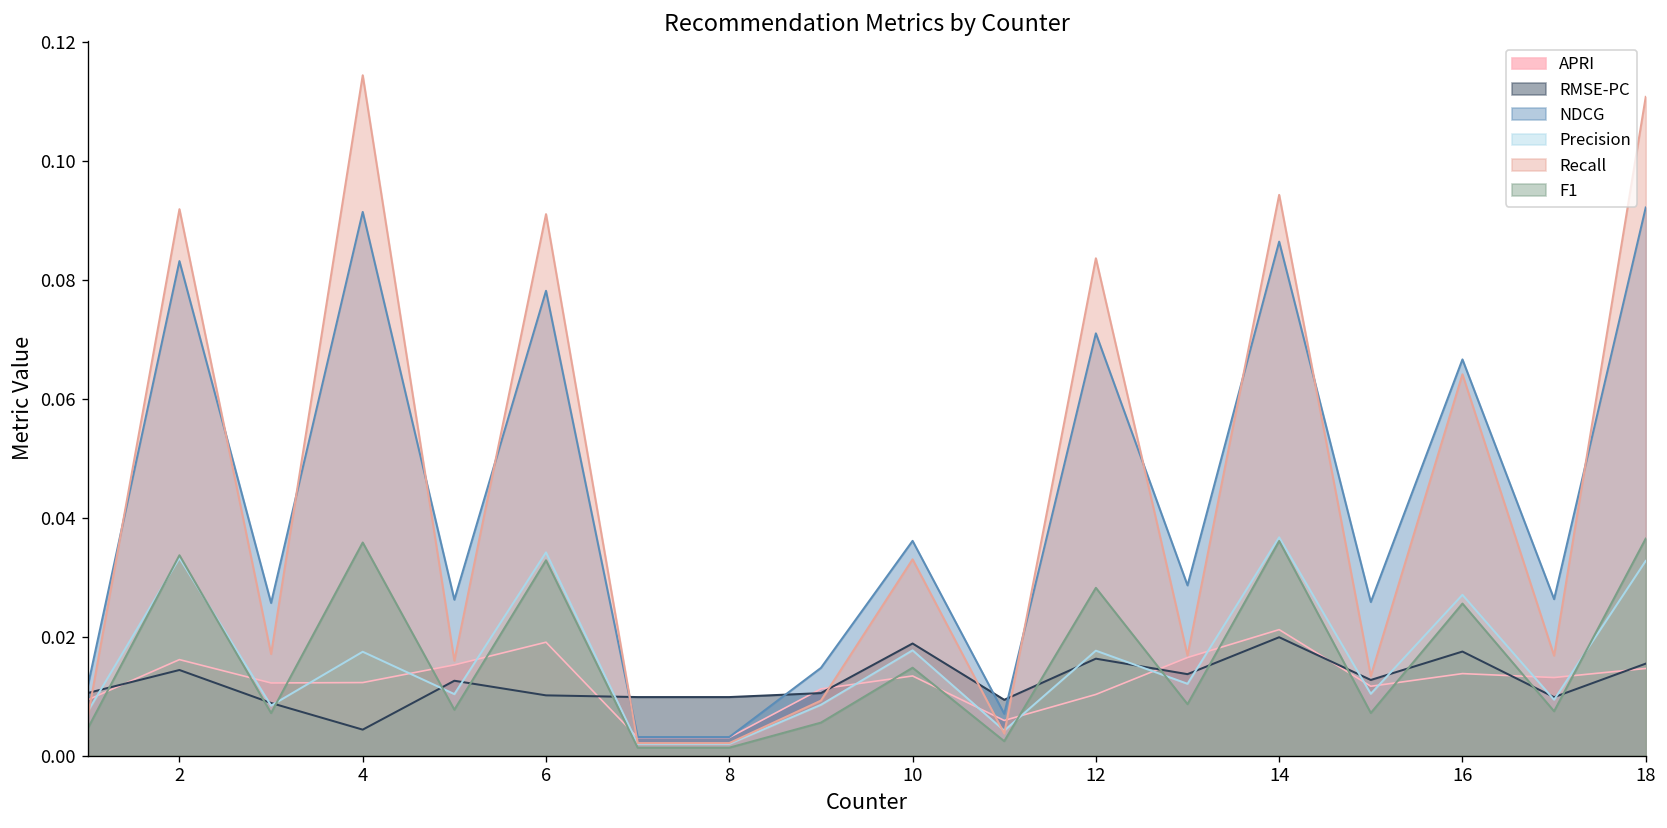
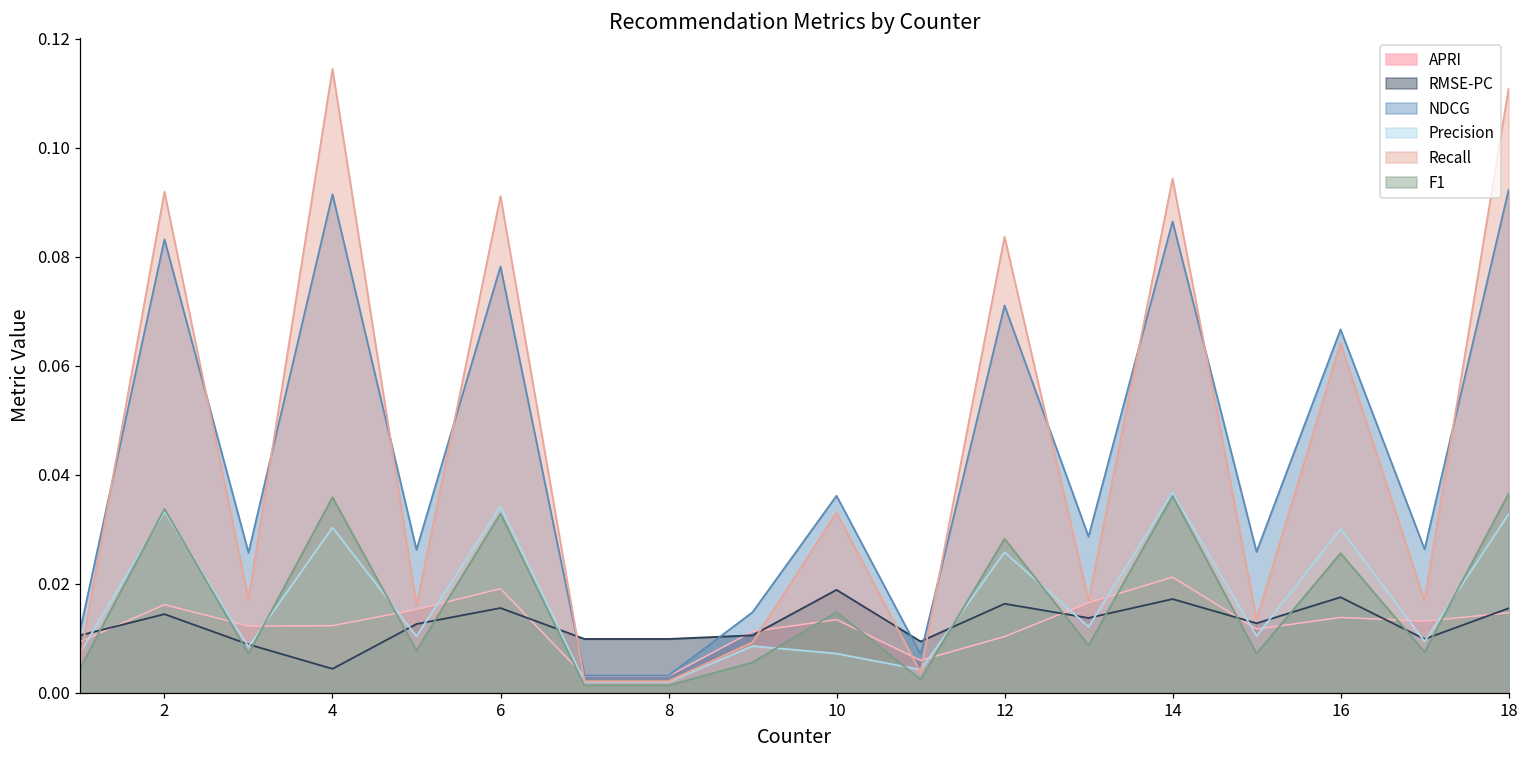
  {
    "RMSE-PC": {
      "2": 0.014,
      "4": 0.004,
-     "6": 0.010,
+     "6": 0.016,
      "8": 0.010,
      "10": 0.019,
      "12": 0.016,
-     "14": 0.020,
+     "14": 0.017,
      "16": 0.018,
      "18": 0.015
    },
    "Precision": {
-     "4": 0.017,
+     "4": 0.030,
      "6": 0.034,
-     "10": 0.018,
-     "12": 0.018,
+     "10": 0.007,
+     "12": 0.026,
      "14": 0.037,
-     "16": 0.027,
+     "16": 0.030,
      "18": 0.033
    }
  }
